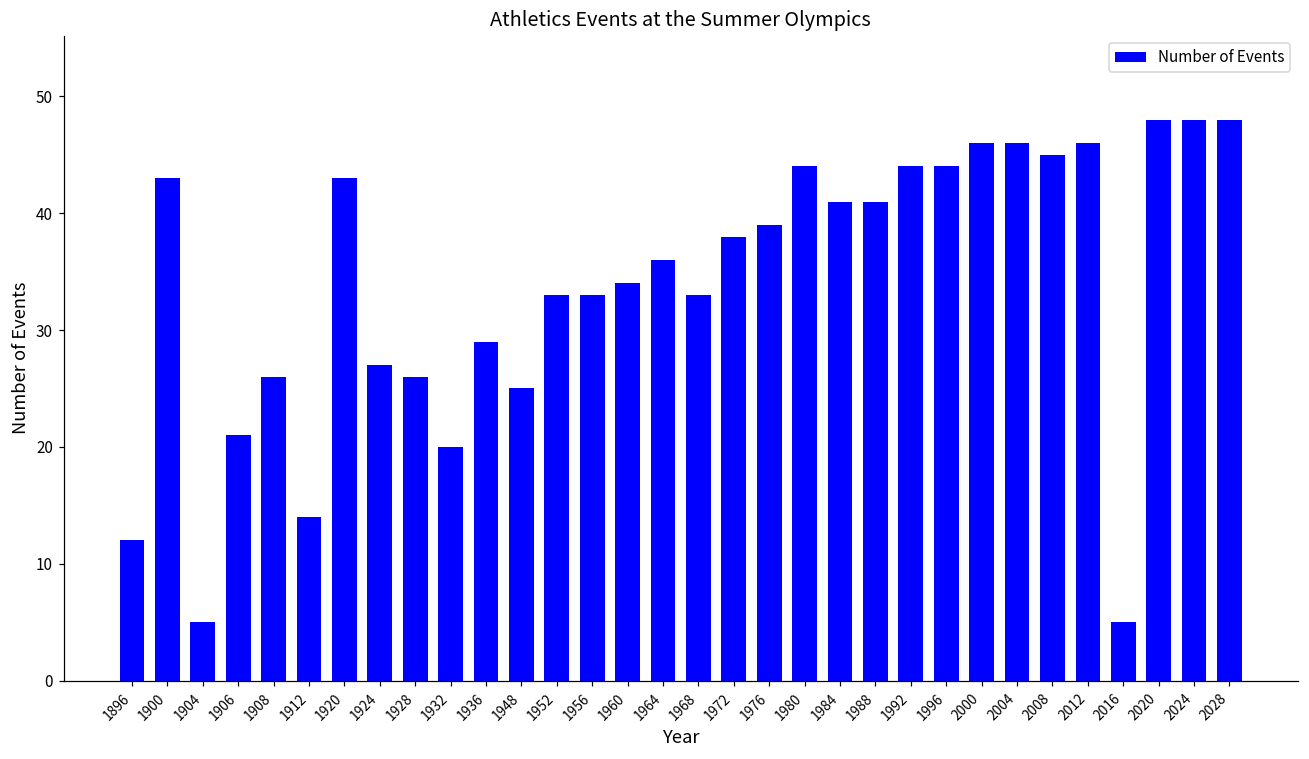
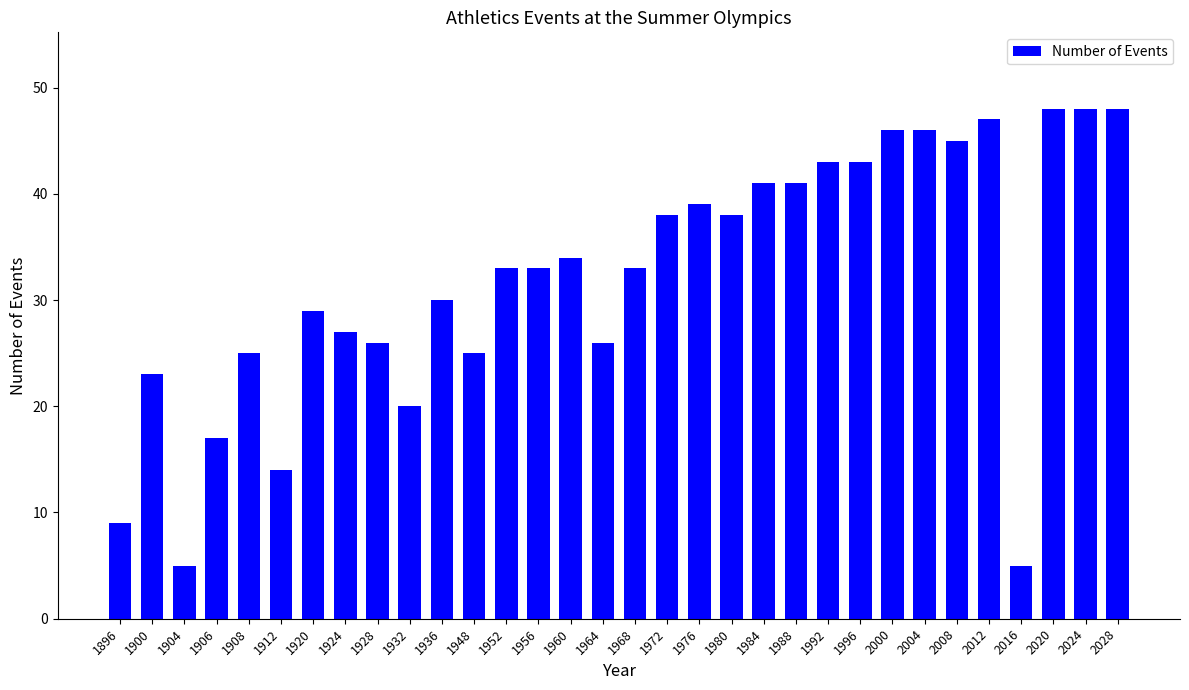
  {
-   "1896": 12,
-   "1900": 43,
+   "1896": 9,
+   "1900": 23,
    "1904": 5,
-   "1906": 21,
-   "1908": 26,
+   "1906": 17,
+   "1908": 25,
    "1912": 14,
-   "1920": 43,
+   "1920": 29,
    "1924": 27,
    "1928": 26,
    "1932": 20,
-   "1936": 29,
+   "1936": 30,
    "1948": 25,
    "1952": 33,
    "1956": 33,
    "1960": 34,
-   "1964": 36,
+   "1964": 26,
    "1968": 33,
    "1972": 38,
    "1976": 39,
-   "1980": 44,
+   "1980": 38,
    "1984": 41,
    "1988": 41,
-   "1992": 44,
-   "1996": 44,
+   "1992": 43,
+   "1996": 43,
    "2000": 46,
    "2004": 46,
    "2008": 45,
-   "2012": 46,
+   "2012": 47,
    "2016": 5,
    "2020": 48,
    "2024": 48,
    "2028": 48
  }
